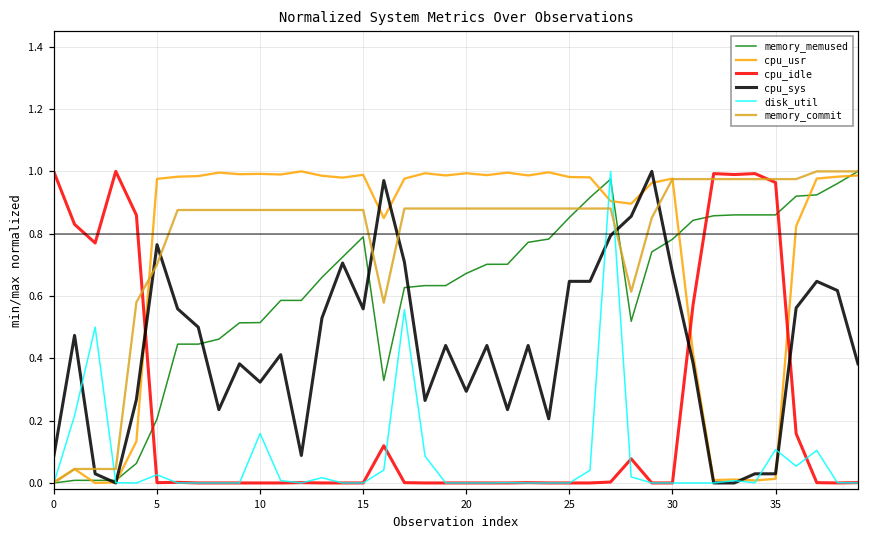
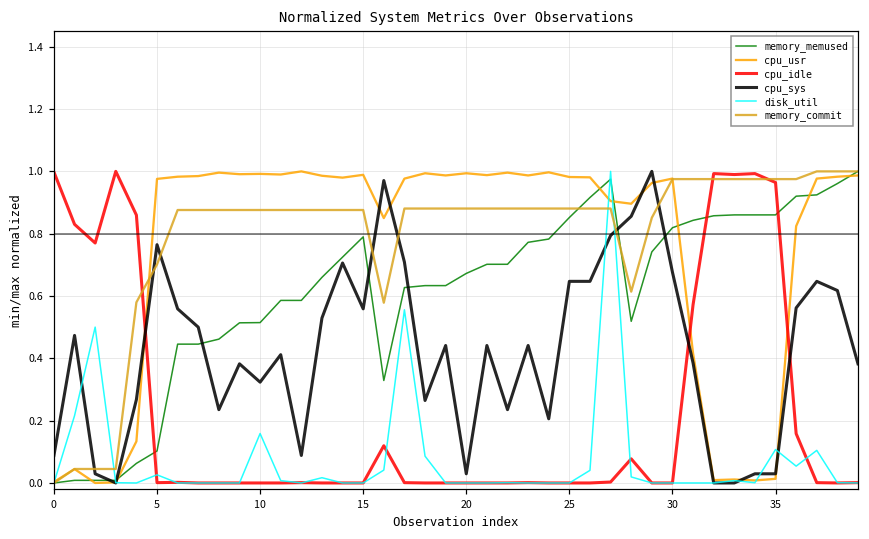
  {
    "memory_memused": {
-     "5": 0.21,
+     "5": 0.10,
      "10": 0.51,
      "15": 0.79,
      "20": 0.67,
      "25": 0.85,
-     "30": 0.78,
+     "30": 0.82,
      "35": 0.86
    },
    "cpu_idle": {
      "0": 1.00,
      "5": 0.00,
      "10": 0.00,
      "35": 0.96
    },
    "cpu_sys": {
      "0": 0.09,
      "5": 0.76,
      "10": 0.32,
      "15": 0.56,
-     "20": 0.29,
+     "20": 0.03,
      "25": 0.65,
      "30": 0.68,
      "35": 0.03
    },
    "disk_util": {
      "5": 0.03,
      "10": 0.16,
      "35": 0.11
    }
  }
